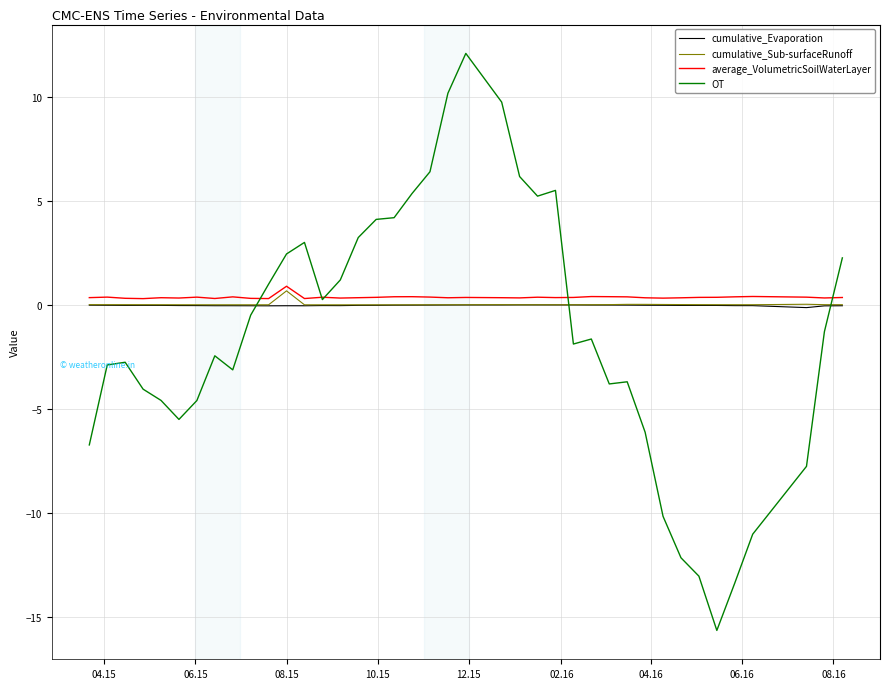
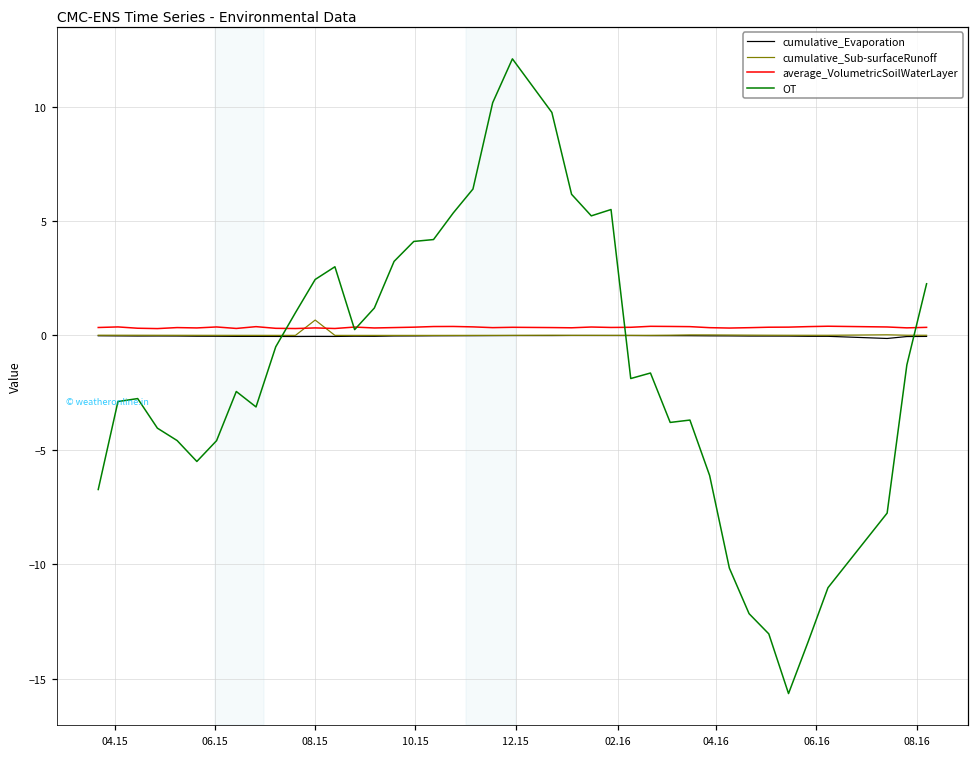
  {
    "cumulative_Evaporation": {
      "08.15": 0.0
    },
    "cumulative_Sub-surfaceRunoff": {
      "08.15": 0.7
    },
    "average_VolumetricSoilWaterLayer": {
-     "08.15": 0.9
+     "08.15": 0.3
    },
    "OT": {
      "08.15": 2.4
    }
  }
